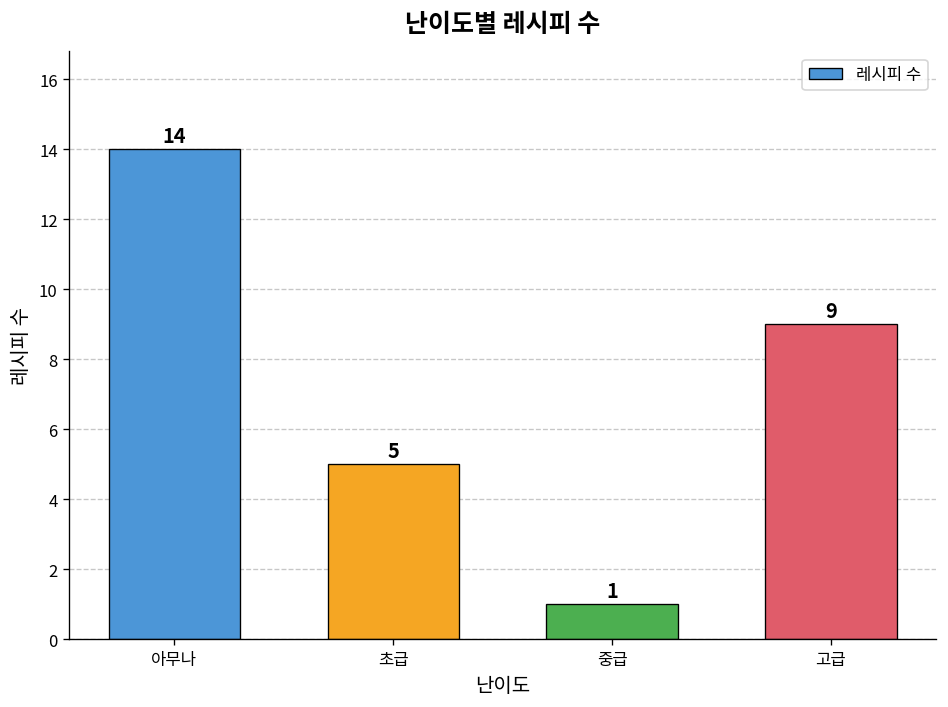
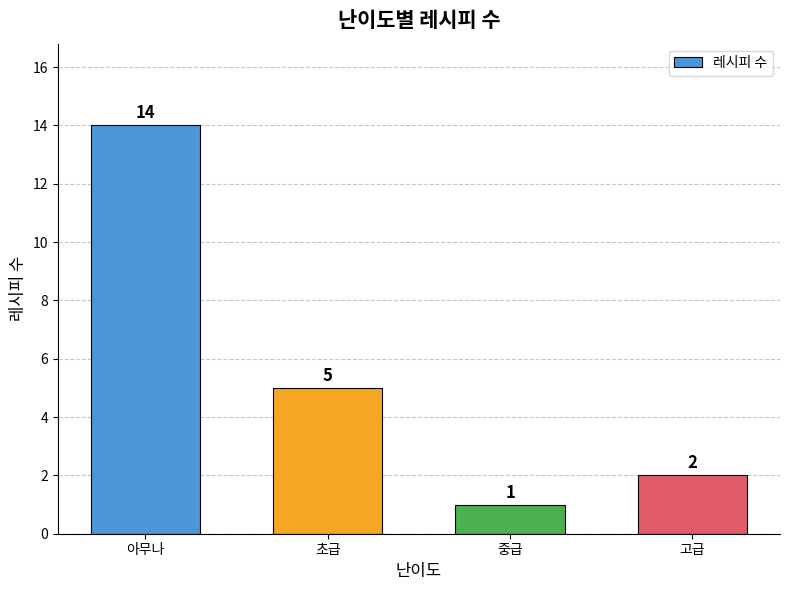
  {
    "아무나": 14,
    "초급": 5,
    "중급": 1,
-   "고급": 9
+   "고급": 2
  }
